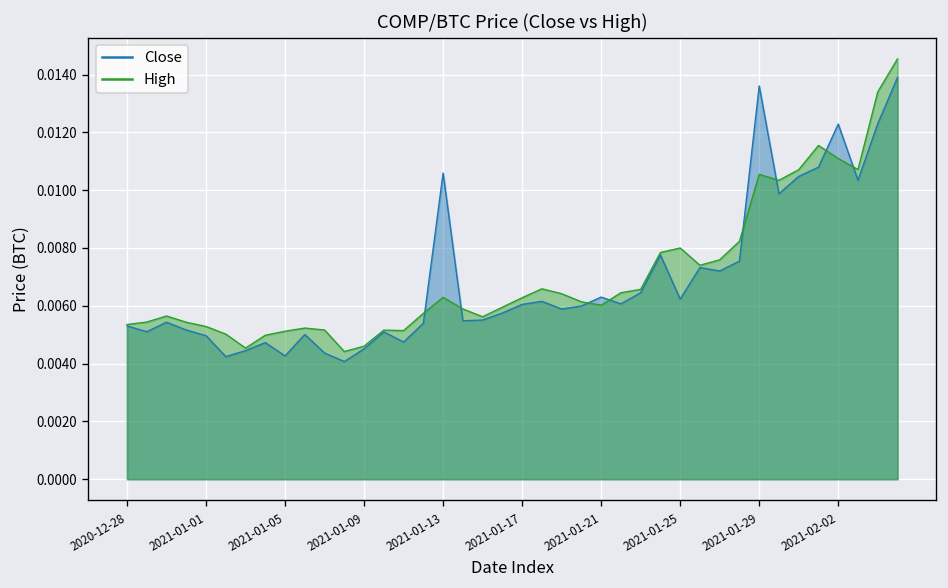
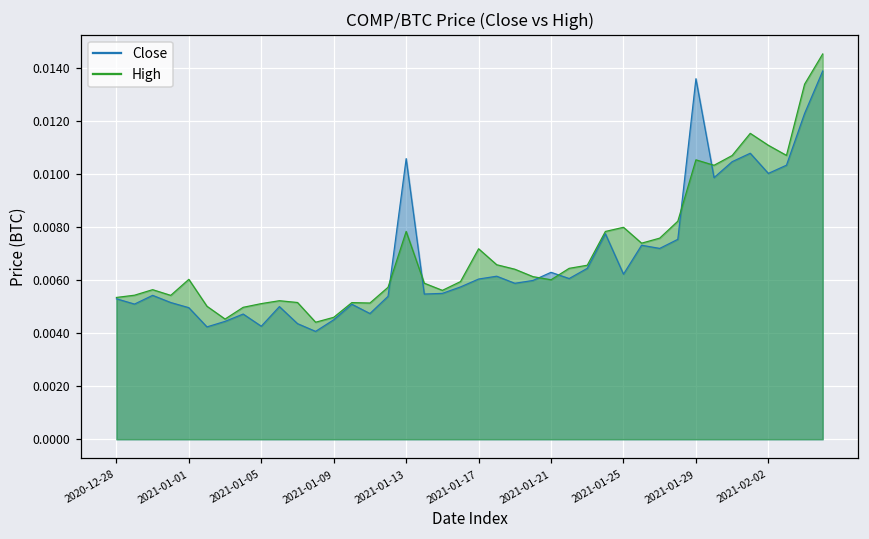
  {
    "Close": {
      "2021-01-01": 0.0050,
      "2021-01-05": 0.0043,
      "2021-01-13": 0.0106,
      "2021-01-17": 0.0060,
      "2021-01-21": 0.0063,
      "2021-01-25": 0.0062,
      "2021-01-29": 0.0136,
-     "2021-02-02": 0.0123
+     "2021-02-02": 0.0100
    },
    "High": {
-     "2021-01-01": 0.0053,
+     "2021-01-01": 0.0060,
      "2021-01-05": 0.0051,
-     "2021-01-13": 0.0063,
-     "2021-01-17": 0.0063,
+     "2021-01-13": 0.0078,
+     "2021-01-17": 0.0072,
      "2021-01-21": 0.0060,
      "2021-01-25": 0.0080,
      "2021-01-29": 0.0105,
      "2021-02-02": 0.0111
    }
  }
